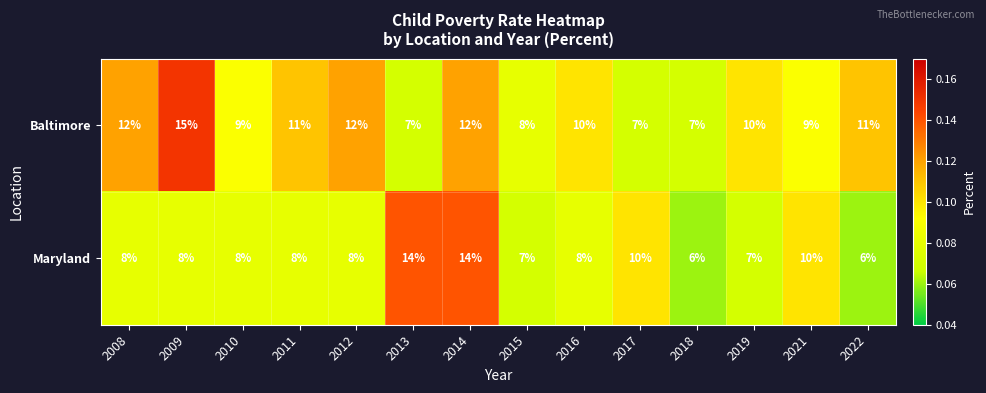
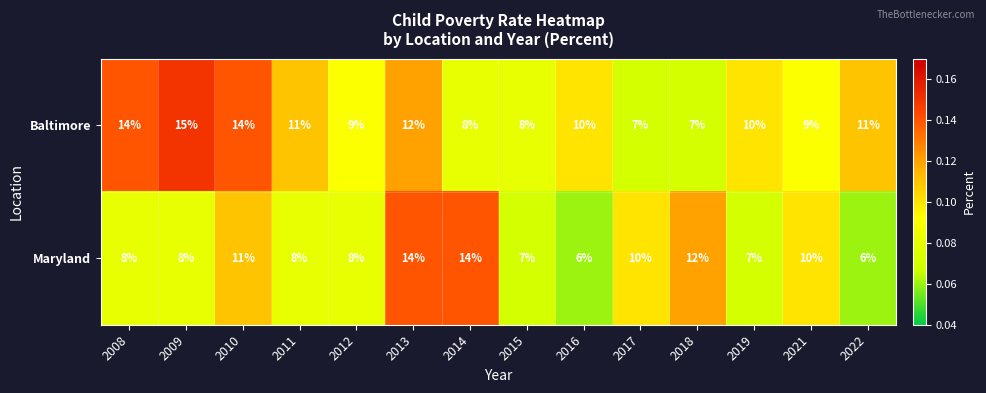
  {
    "Baltimore": {
-     "2008": "12%",
+     "2008": "14%",
      "2009": "15%",
-     "2010": "9%",
+     "2010": "14%",
      "2011": "11%",
-     "2012": "12%",
-     "2013": "7%",
-     "2014": "12%",
+     "2012": "9%",
+     "2013": "12%",
+     "2014": "8%",
      "2015": "8%",
      "2016": "10%",
      "2017": "7%",
      "2018": "7%",
      "2019": "10%",
      "2021": "9%",
      "2022": "11%"
    },
    "Maryland": {
      "2008": "8%",
      "2009": "8%",
-     "2010": "8%",
+     "2010": "11%",
      "2011": "8%",
      "2012": "8%",
      "2013": "14%",
      "2014": "14%",
      "2015": "7%",
-     "2016": "8%",
+     "2016": "6%",
      "2017": "10%",
-     "2018": "6%",
+     "2018": "12%",
      "2019": "7%",
      "2021": "10%",
      "2022": "6%"
    }
  }
